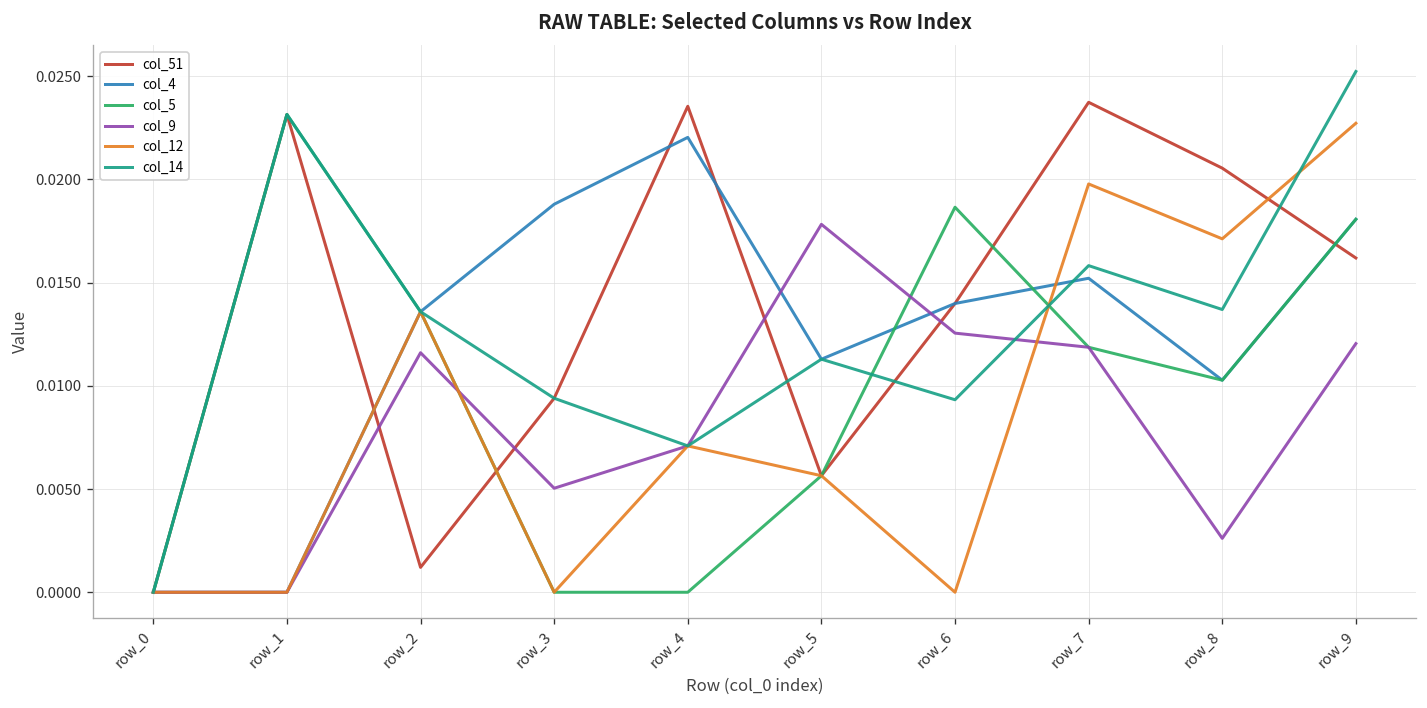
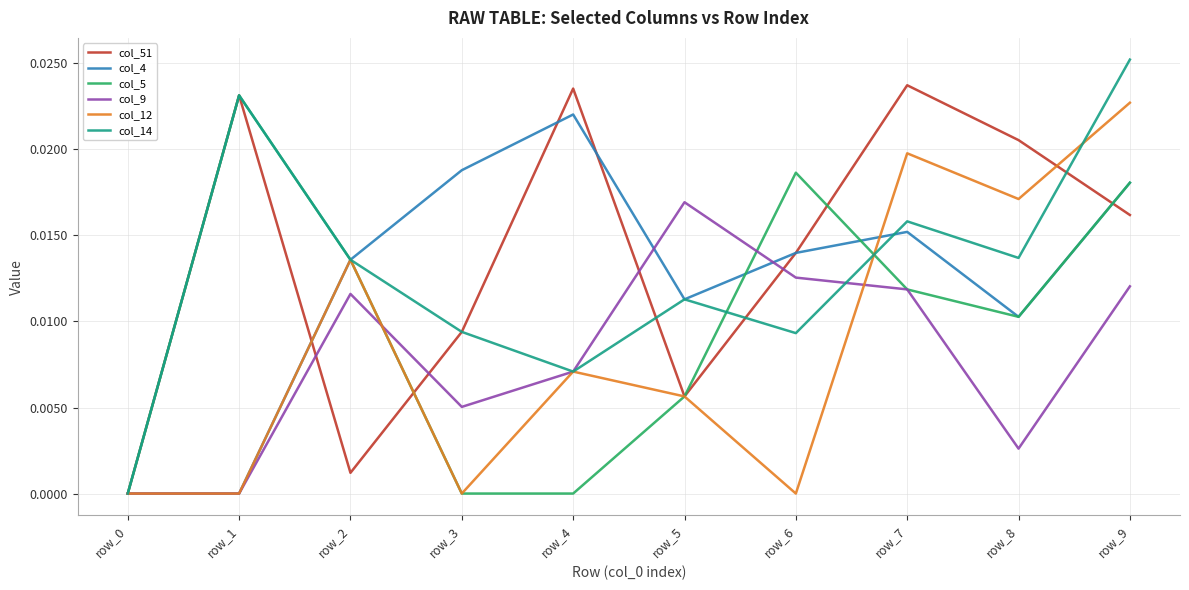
  {
    "col_51": {
      "row_2": 0.0012,
      "row_4": 0.0235,
      "row_7": 0.0237,
      "row_8": 0.0205,
      "row_9": 0.0162
    },
    "col_4": {
      "row_3": 0.0188,
      "row_4": 0.0220,
      "row_7": 0.0152
    },
    "col_9": {
      "row_2": 0.0116,
      "row_3": 0.0050,
-     "row_5": 0.0178,
+     "row_5": 0.0169,
      "row_6": 0.0125,
      "row_8": 0.0026,
      "row_9": 0.0120
    },
    "col_12": {
      "row_6": 0.0000,
      "row_7": 0.0198,
      "row_8": 0.0171,
      "row_9": 0.0227
    }
  }
